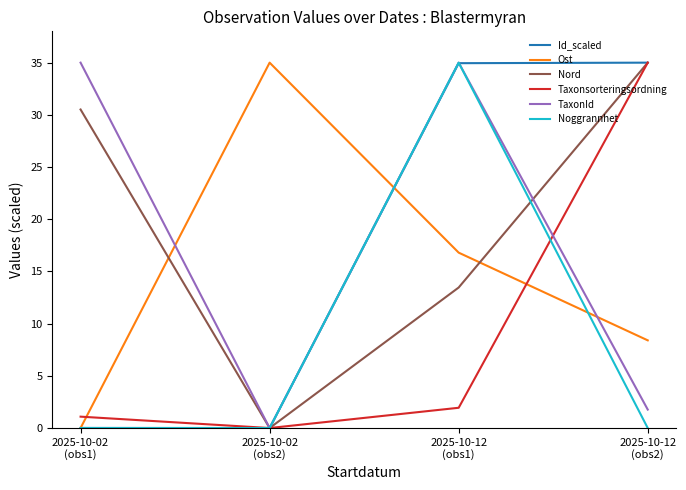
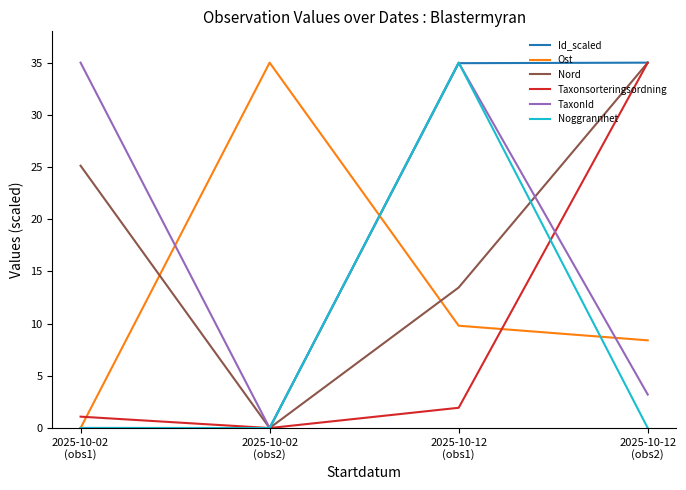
  {
    "Ost": {
      "2025-10-02 (obs2)": 35.0,
-     "2025-10-12 (obs1)": 16.8,
+     "2025-10-12 (obs1)": 9.8,
      "2025-10-12 (obs2)": 8.4
    },
    "Nord": {
-     "2025-10-02 (obs1)": 30.5,
+     "2025-10-02 (obs1)": 25.1,
      "2025-10-12 (obs1)": 13.5
    },
    "Taxonsorteringsordning": {
      "2025-10-02 (obs1)": 1.1,
      "2025-10-12 (obs1)": 1.9
    },
    "TaxonId": {
      "2025-10-02 (obs1)": 35.0,
-     "2025-10-12 (obs2)": 1.8
+     "2025-10-12 (obs2)": 3.2
    },
    "Noggrannhet": {
      "2025-10-12 (obs2)": 0.0
    }
  }
